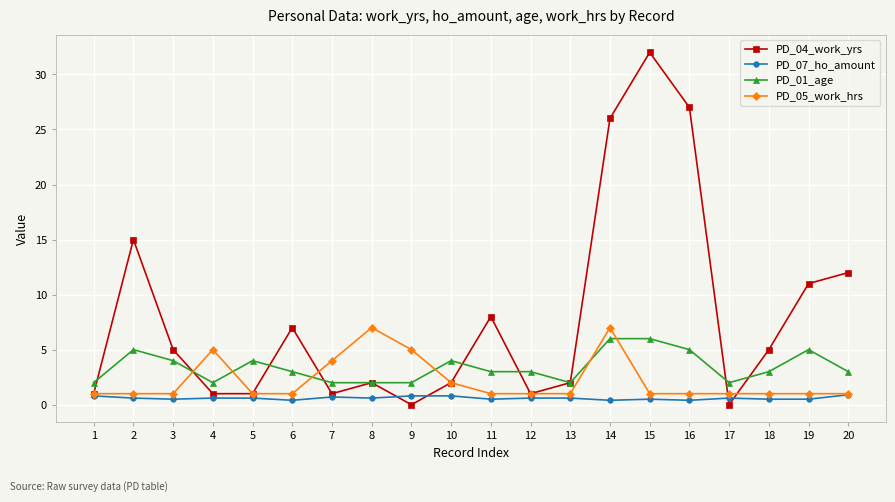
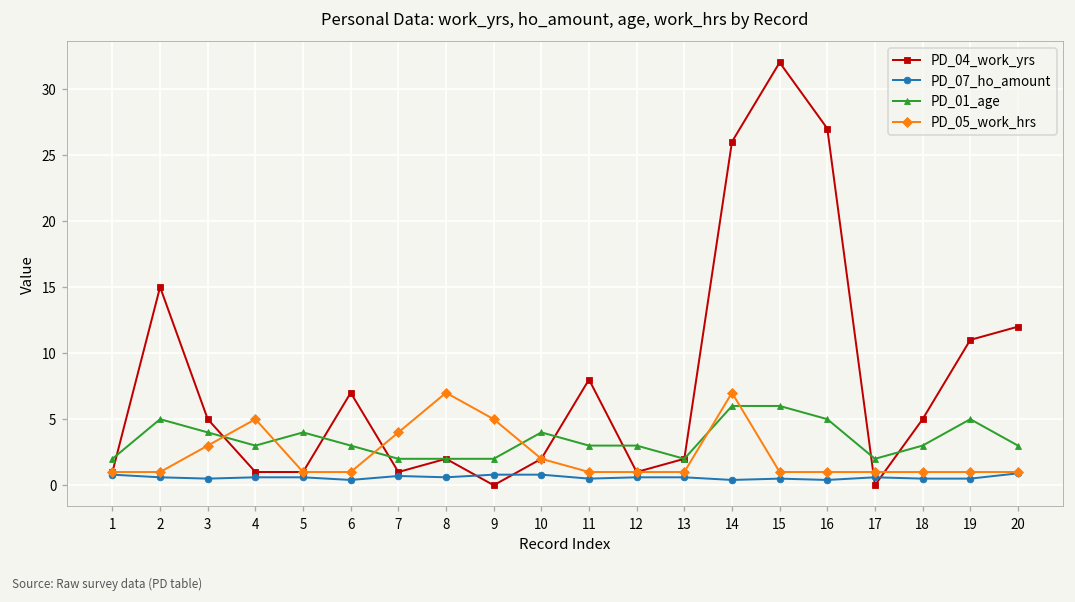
  {
    "PD_04_work_yrs": {
      "2": 15,
      "3": 5,
      "4": 1,
      "6": 7,
      "7": 1,
      "9": 0,
      "11": 8,
      "14": 26,
      "15": 32,
      "16": 27,
      "17": 0,
      "18": 5,
      "19": 11,
      "20": 12
    },
    "PD_07_ho_amount": {
      "2": 0.6,
      "3": 0.5,
      "4": 0.6,
      "5": 0.6,
      "6": 0.4,
      "7": 0.7,
      "8": 0.6,
      "9": 1,
      "10": 1,
      "11": 0.5,
      "12": 0.6,
      "13": 0.6,
      "14": 0.4,
      "15": 0.5,
      "16": 0.4,
      "17": 0.6,
      "18": 0.5,
      "19": 0.5
    },
    "PD_01_age": {
      "1": 2,
      "2": 5,
      "3": 4,
-     "4": 2,
+     "4": 3,
      "5": 4,
      "6": 3,
      "7": 2,
      "9": 2,
      "10": 4,
      "11": 3,
      "12": 3,
      "14": 6,
      "15": 6,
      "16": 5,
      "17": 2,
      "18": 3,
      "19": 5,
      "20": 3
    },
    "PD_05_work_hrs": {
      "2": 1,
-     "3": 1,
+     "3": 3,
      "4": 5,
      "6": 1,
      "7": 4,
      "8": 7,
      "9": 5,
      "11": 1,
      "13": 1,
      "14": 7,
      "15": 1,
      "16": 1,
      "17": 1,
      "18": 1,
      "19": 1
    }
  }
